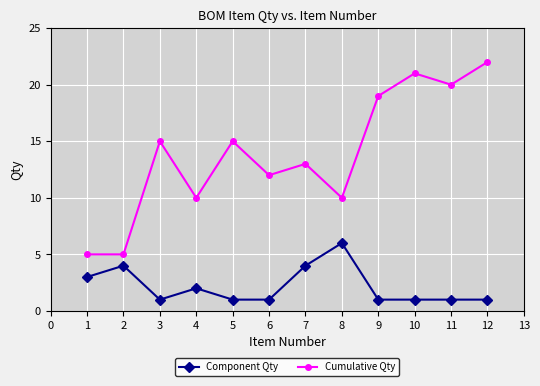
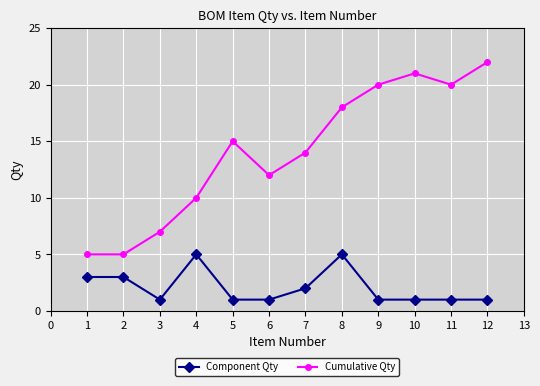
  {
    "Component Qty": {
      "1": 3,
-     "2": 4,
+     "2": 3,
      "3": 1,
-     "4": 2,
+     "4": 5,
      "5": 1,
      "6": 1,
-     "7": 4,
-     "8": 6,
+     "7": 2,
+     "8": 5,
      "9": 1,
      "10": 1,
      "11": 1,
      "12": 1
    },
    "Cumulative Qty": {
      "1": 5,
      "2": 5,
-     "3": 15,
+     "3": 7,
      "4": 10,
      "5": 15,
      "6": 12,
-     "7": 13,
-     "8": 10,
-     "9": 19,
+     "7": 14,
+     "8": 18,
+     "9": 20,
      "10": 21,
      "11": 20,
      "12": 22
    }
  }
